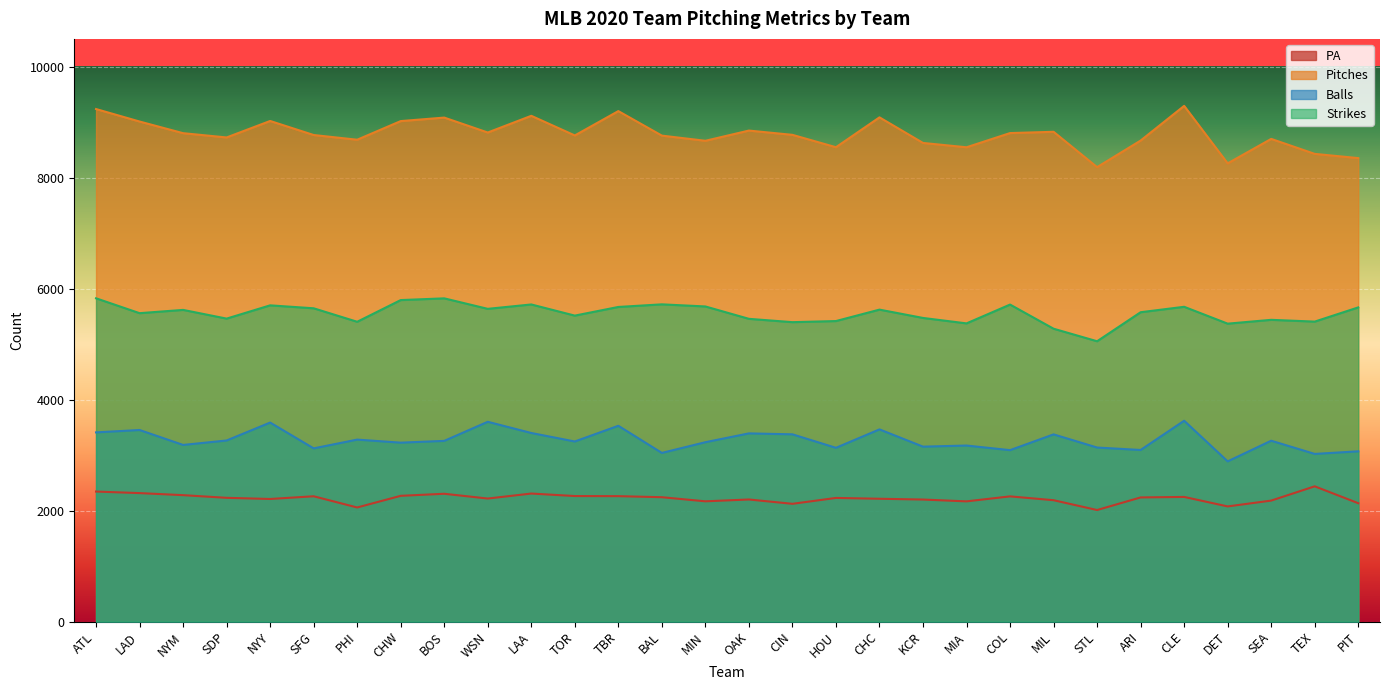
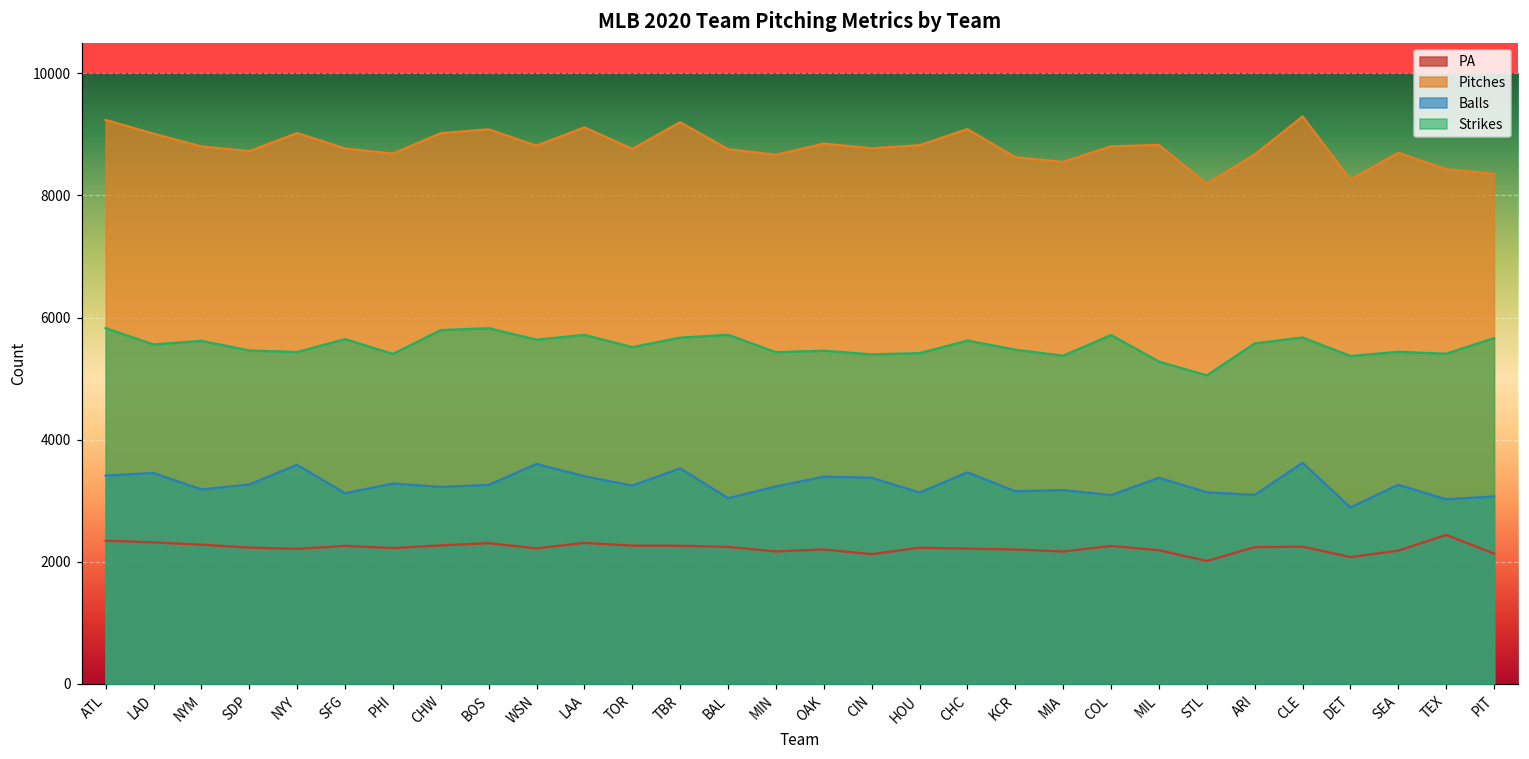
  {
    "PA": {
      "ATL": 2300,
      "LAD": 2300,
      "NYM": 2300,
      "SDP": 2200,
      "NYY": 2200,
      "SFG": 2300,
-     "PHI": 2100,
+     "PHI": 2200,
      "CHW": 2300,
      "BOS": 2300,
      "WSN": 2200,
      "LAA": 2300,
      "TOR": 2300,
      "TBR": 2300,
      "BAL": 2200,
      "MIN": 2200,
      "OAK": 2200,
      "CIN": 2100,
      "HOU": 2200,
      "CHC": 2200,
      "KCR": 2200,
      "MIA": 2200,
      "COL": 2300,
      "MIL": 2200,
      "STL": 2000,
      "ARI": 2200,
      "CLE": 2200,
      "DET": 2100,
      "SEA": 2200,
      "TEX": 2400,
      "PIT": 2100
    },
    "Pitches": {
      "ATL": 9200,
      "LAD": 9000,
      "NYM": 8800,
      "SDP": 8700,
      "NYY": 9000,
      "SFG": 8800,
      "PHI": 8700,
      "CHW": 9000,
      "BOS": 9100,
      "WSN": 8800,
      "LAA": 9100,
      "TOR": 8800,
      "TBR": 9200,
      "BAL": 8800,
      "MIN": 8700,
      "OAK": 8800,
      "CIN": 8800,
-     "HOU": 8500,
+     "HOU": 8800,
      "CHC": 9100,
      "KCR": 8600,
      "MIA": 8500,
      "COL": 8800,
      "MIL": 8800,
      "STL": 8200,
      "ARI": 8700,
      "CLE": 9300,
      "DET": 8300,
      "SEA": 8700,
      "TEX": 8400,
      "PIT": 8400
    },
    "Balls": {
      "ATL": 3400,
      "LAD": 3500,
      "NYM": 3200,
      "SDP": 3300,
      "NYY": 3600,
      "SFG": 3100,
      "PHI": 3300,
      "CHW": 3200,
      "BOS": 3300,
      "WSN": 3600,
      "LAA": 3400,
      "TOR": 3200,
      "TBR": 3500,
      "BAL": 3000,
      "MIN": 3200,
      "OAK": 3400,
      "CIN": 3400,
      "HOU": 3100,
      "CHC": 3500,
      "KCR": 3200,
      "MIA": 3200,
      "COL": 3100,
      "MIL": 3400,
      "STL": 3100,
      "ARI": 3100,
      "CLE": 3600,
      "DET": 2900,
      "SEA": 3300,
      "TEX": 3000,
      "PIT": 3100
    },
    "Strikes": {
      "ATL": 5800,
      "LAD": 5600,
      "NYM": 5600,
      "SDP": 5500,
-     "NYY": 5700,
+     "NYY": 5400,
      "SFG": 5600,
      "PHI": 5400,
      "CHW": 5800,
      "BOS": 5800,
      "WSN": 5600,
      "LAA": 5700,
      "TOR": 5500,
      "TBR": 5700,
      "BAL": 5700,
-     "MIN": 5700,
+     "MIN": 5400,
      "OAK": 5500,
      "CIN": 5400,
      "HOU": 5400,
      "CHC": 5600,
      "KCR": 5500,
      "MIA": 5400,
      "COL": 5700,
      "MIL": 5300,
      "STL": 5100,
      "ARI": 5600,
      "CLE": 5700,
      "DET": 5400,
      "SEA": 5400,
      "TEX": 5400,
      "PIT": 5700
    }
  }
